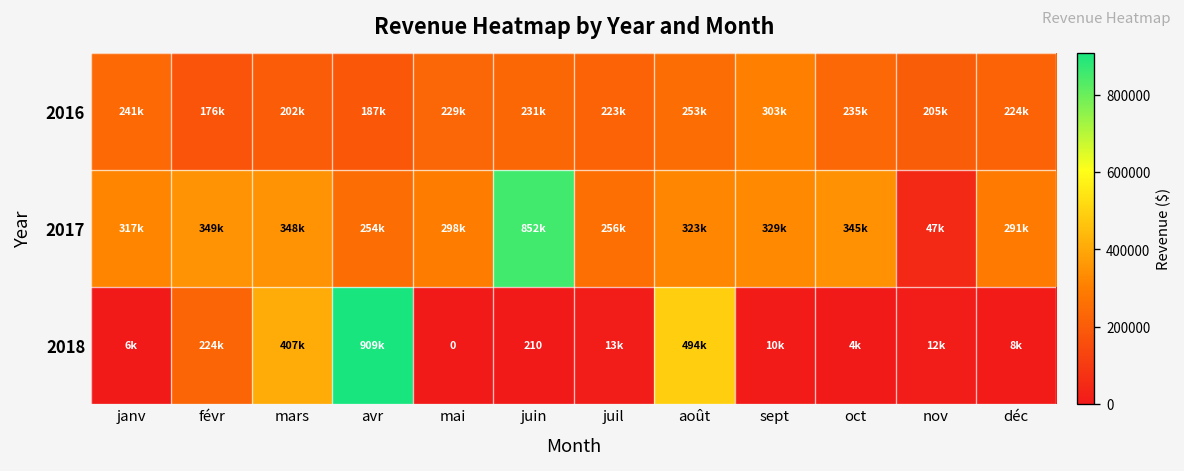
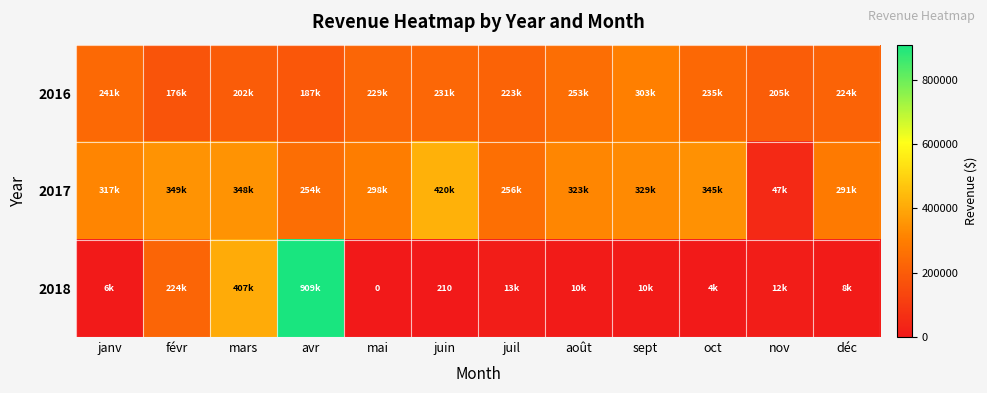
  {
    "2016": {
      "janv": "241k",
      "févr": "176k",
      "mars": "202k",
      "avr": "187k",
      "mai": "229k",
      "juin": "231k",
      "juil": "223k",
      "août": "253k",
      "sept": "303k",
      "oct": "235k",
      "nov": "205k",
      "déc": "224k"
    },
    "2017": {
      "janv": "317k",
      "févr": "349k",
      "mars": "348k",
      "avr": "254k",
      "mai": "298k",
-     "juin": "852k",
+     "juin": "420k",
      "juil": "256k",
      "août": "323k",
      "sept": "329k",
      "oct": "345k",
      "nov": "47k",
      "déc": "291k"
    },
    "2018": {
      "janv": "6k",
      "févr": "224k",
      "mars": "407k",
      "avr": "909k",
      "mai": "0",
      "juin": "210",
      "juil": "13k",
-     "août": "494k",
+     "août": "10k",
      "sept": "10k",
      "oct": "4k",
      "nov": "12k",
      "déc": "8k"
    }
  }
